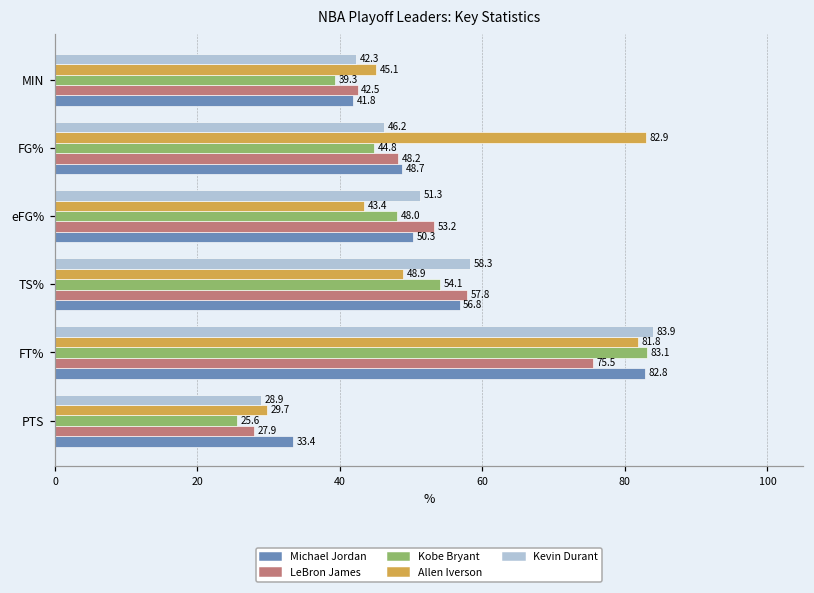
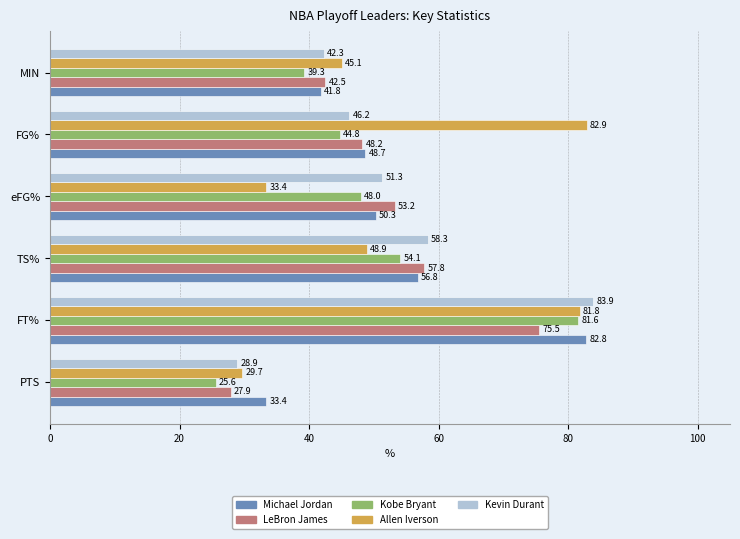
  {
    "Michael Jordan": {
      "MIN": 41.8,
      "FG%": 48.7,
      "eFG%": 50.3,
      "TS%": 56.8,
      "FT%": 82.8,
      "PTS": 33.4
    },
    "LeBron James": {
      "MIN": 42.5,
      "FG%": 48.2,
      "eFG%": 53.2,
      "TS%": 57.8,
      "FT%": 75.5,
      "PTS": 27.9
    },
    "Kobe Bryant": {
      "MIN": 39.3,
      "FG%": 44.8,
      "eFG%": 48.0,
      "TS%": 54.1,
-     "FT%": 83.1,
+     "FT%": 81.6,
      "PTS": 25.6
    },
    "Allen Iverson": {
      "MIN": 45.1,
      "FG%": 82.9,
-     "eFG%": 43.4,
+     "eFG%": 33.4,
      "TS%": 48.9,
      "FT%": 81.8,
      "PTS": 29.7
    },
    "Kevin Durant": {
      "MIN": 42.3,
      "FG%": 46.2,
      "eFG%": 51.3,
      "TS%": 58.3,
      "FT%": 83.9,
      "PTS": 28.9
    }
  }
